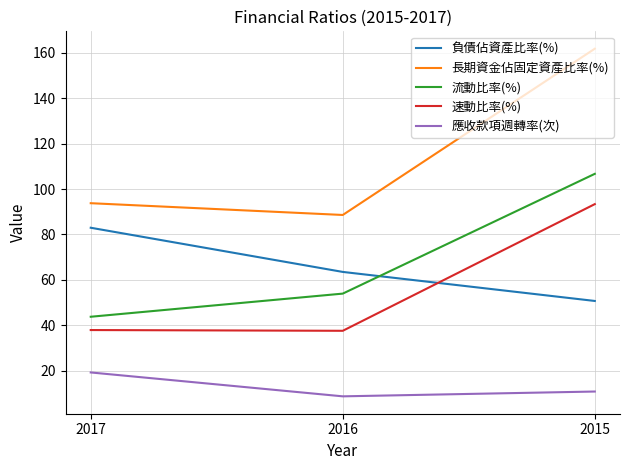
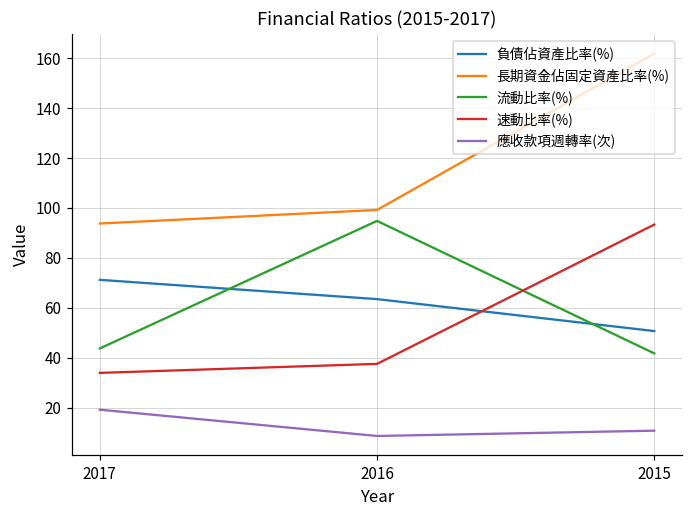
  {
    "負債佔資產比率(%)": {
-     "2017": 83,
+     "2017": 71,
      "2016": 63,
      "2015": 51
    },
    "長期資金佔固定資產比率(%)": {
      "2017": 94,
-     "2016": 89
+     "2016": 99
    },
    "流動比率(%)": {
      "2017": 44,
-     "2016": 54,
-     "2015": 107
+     "2016": 95,
+     "2015": 42
    },
    "速動比率(%)": {
-     "2017": 38,
+     "2017": 34,
      "2016": 38,
      "2015": 93
    },
    "應收款項週轉率(次)": {
      "2017": 19,
      "2016": 9,
      "2015": 11
    }
  }
